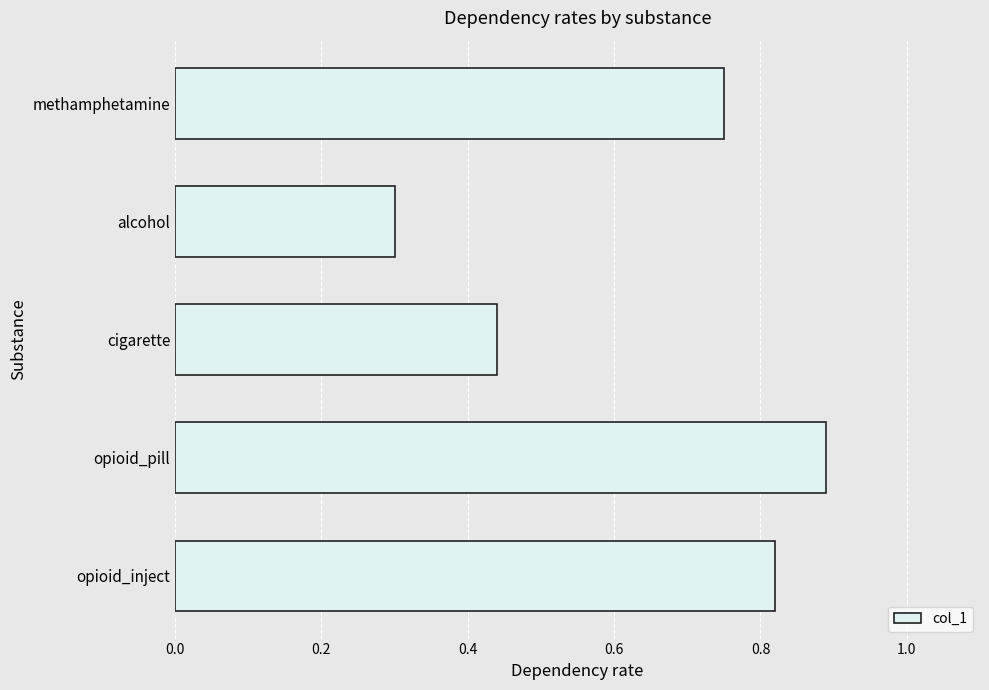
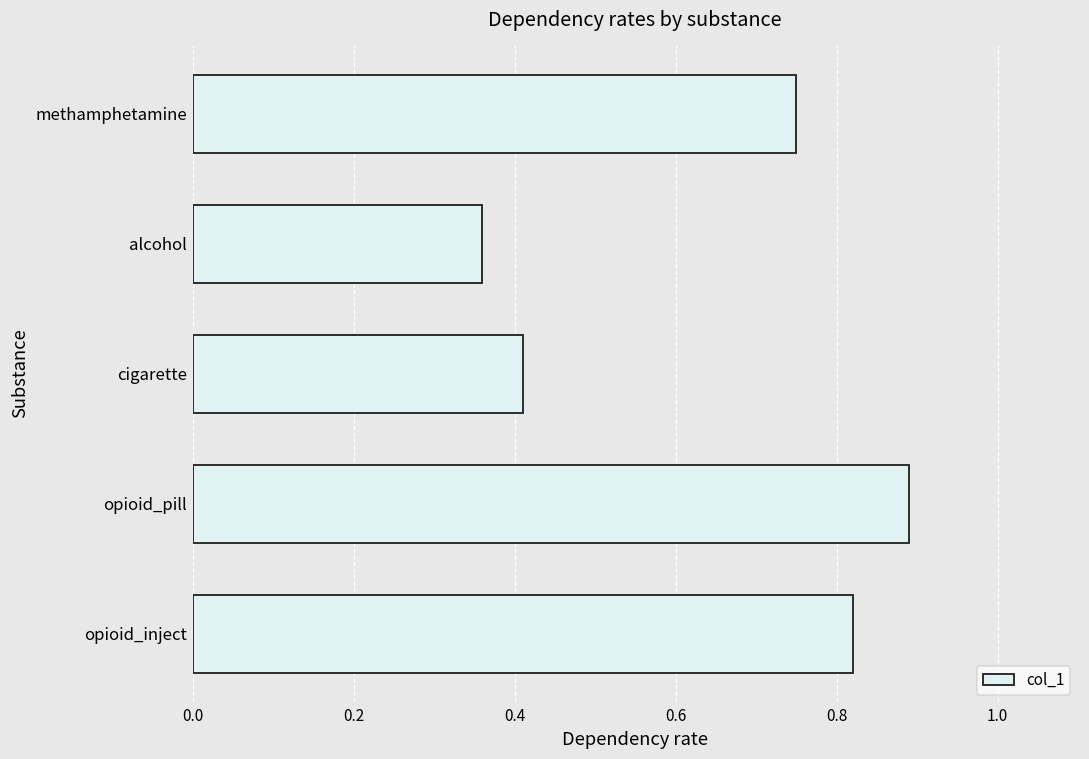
  {
    "methamphetamine": 0.75,
-   "alcohol": 0.30,
-   "cigarette": 0.44,
+   "alcohol": 0.36,
+   "cigarette": 0.41,
    "opioid_pill": 0.89,
    "opioid_inject": 0.82
  }
